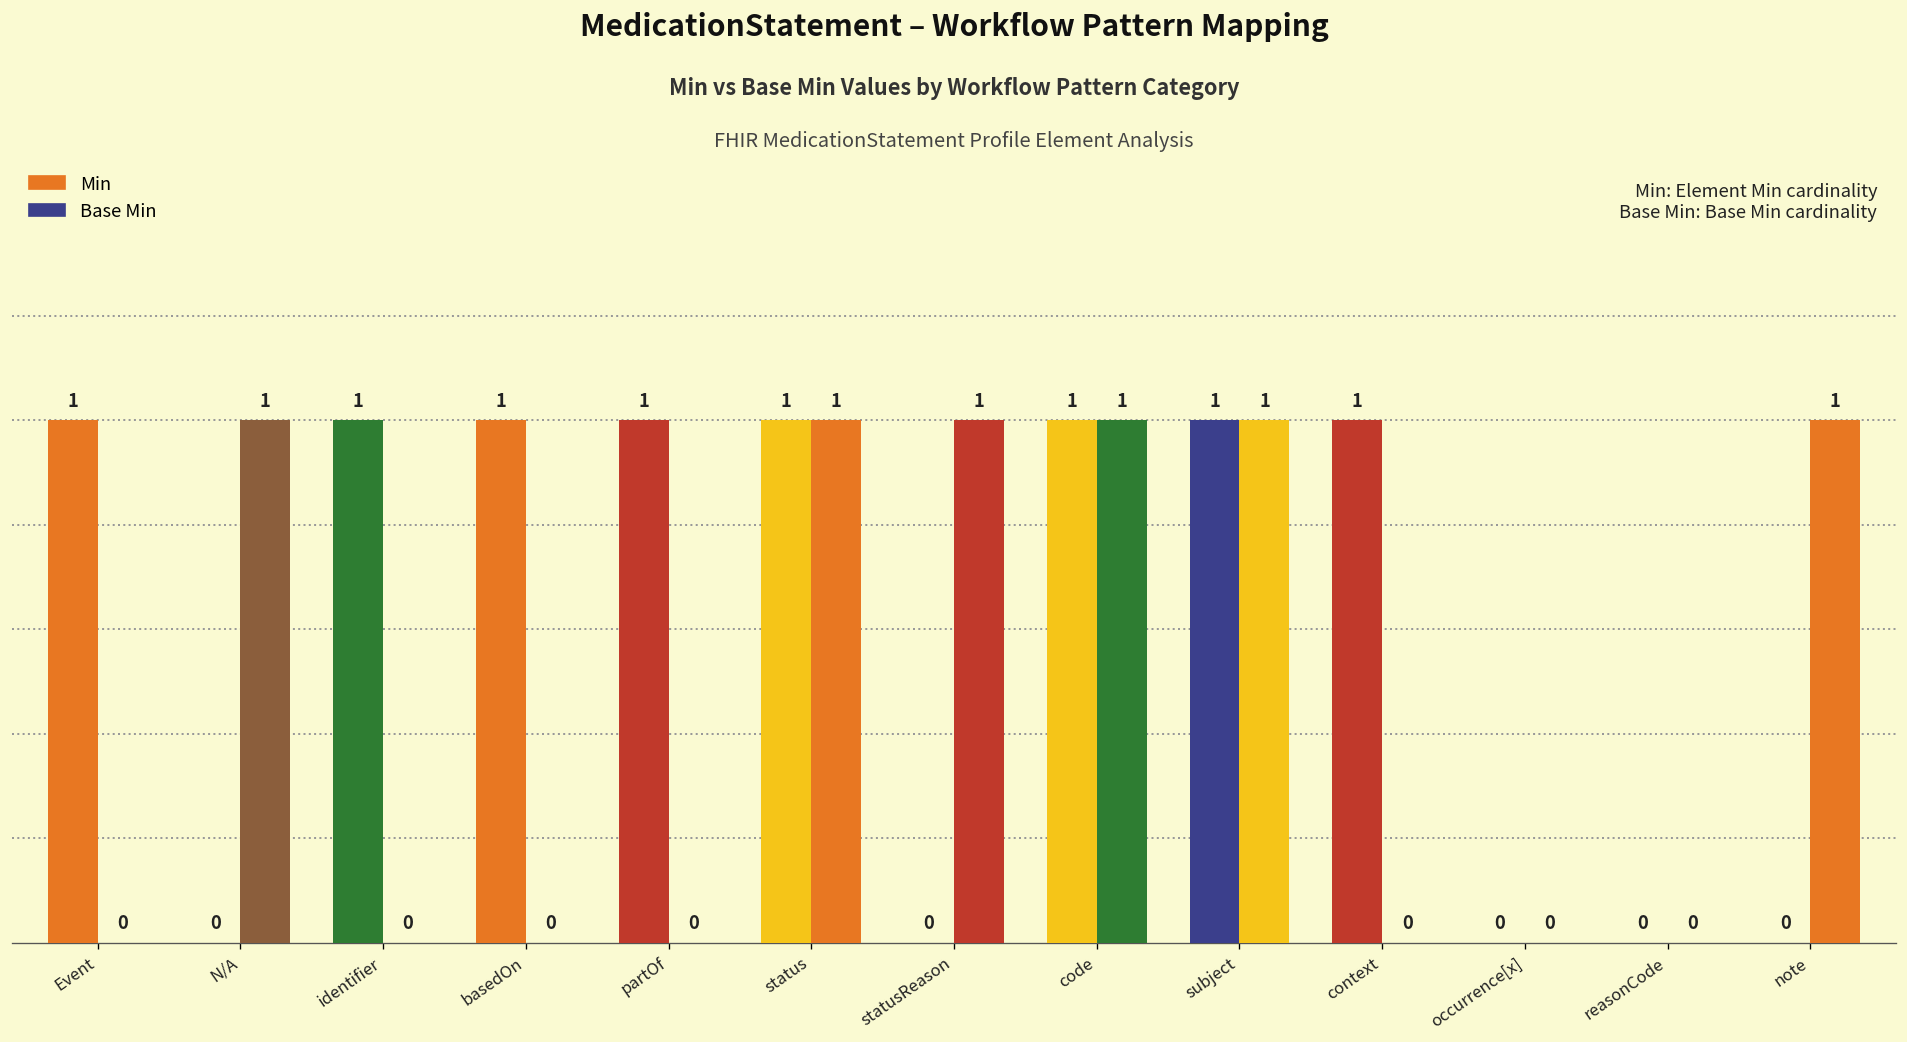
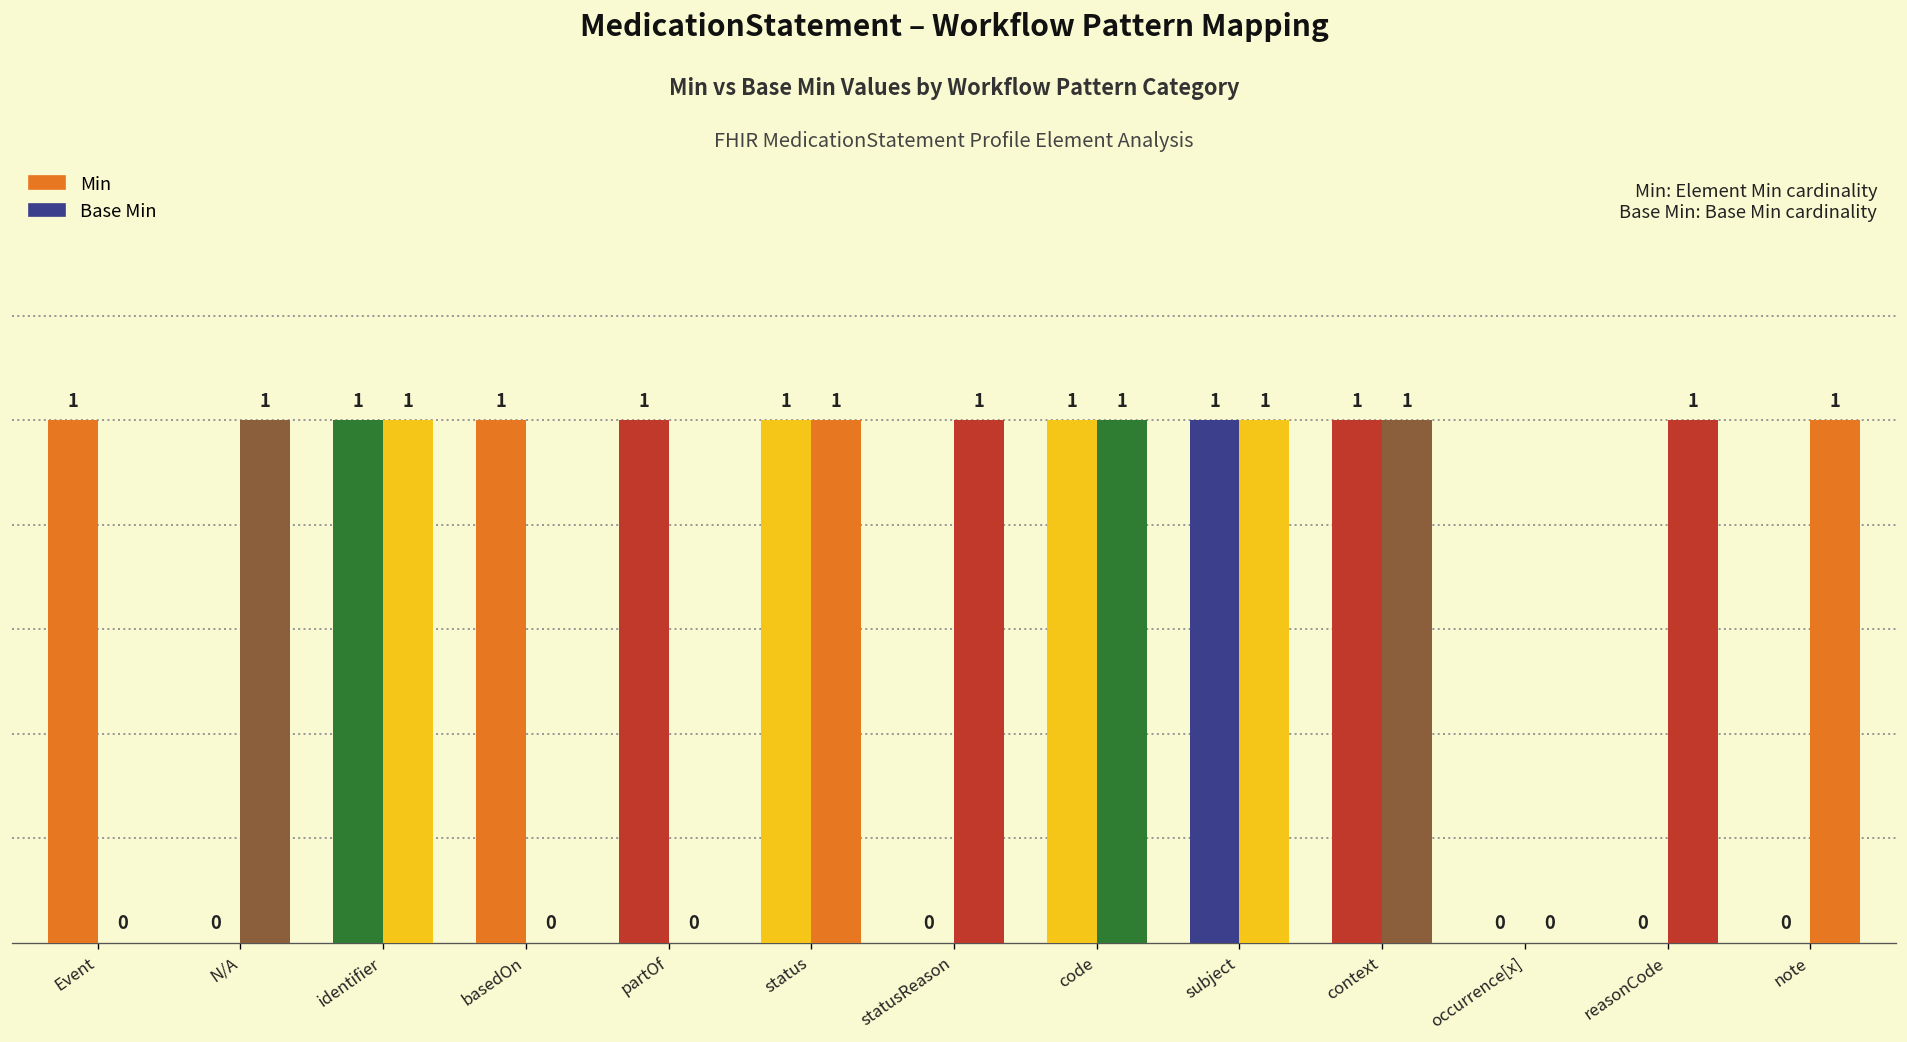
  {
    "Min": {
      "Event": 1,
      "N/A": 0,
      "identifier": 1,
      "basedOn": 1,
      "partOf": 1,
      "status": 1,
      "statusReason": 0,
      "code": 1,
      "subject": 1,
      "context": 1,
      "occurrence[x]": 0,
      "reasonCode": 0,
      "note": 0
    },
    "Base Min": {
      "Event": 0,
      "N/A": 1,
-     "identifier": 0,
+     "identifier": 1,
      "basedOn": 0,
      "partOf": 0,
      "status": 1,
      "statusReason": 1,
      "code": 1,
      "subject": 1,
-     "context": 0,
+     "context": 1,
      "occurrence[x]": 0,
-     "reasonCode": 0,
+     "reasonCode": 1,
      "note": 1
    }
  }
